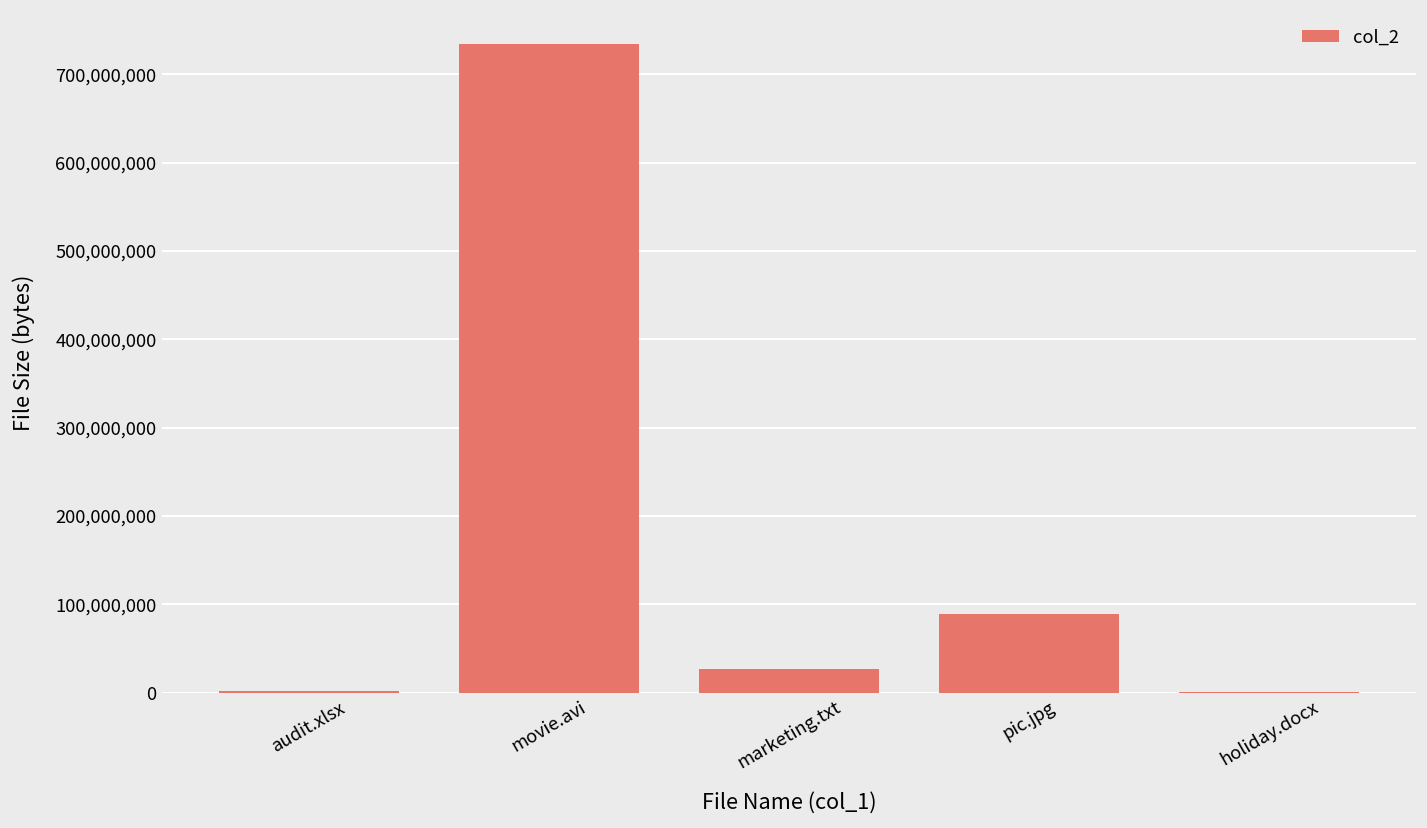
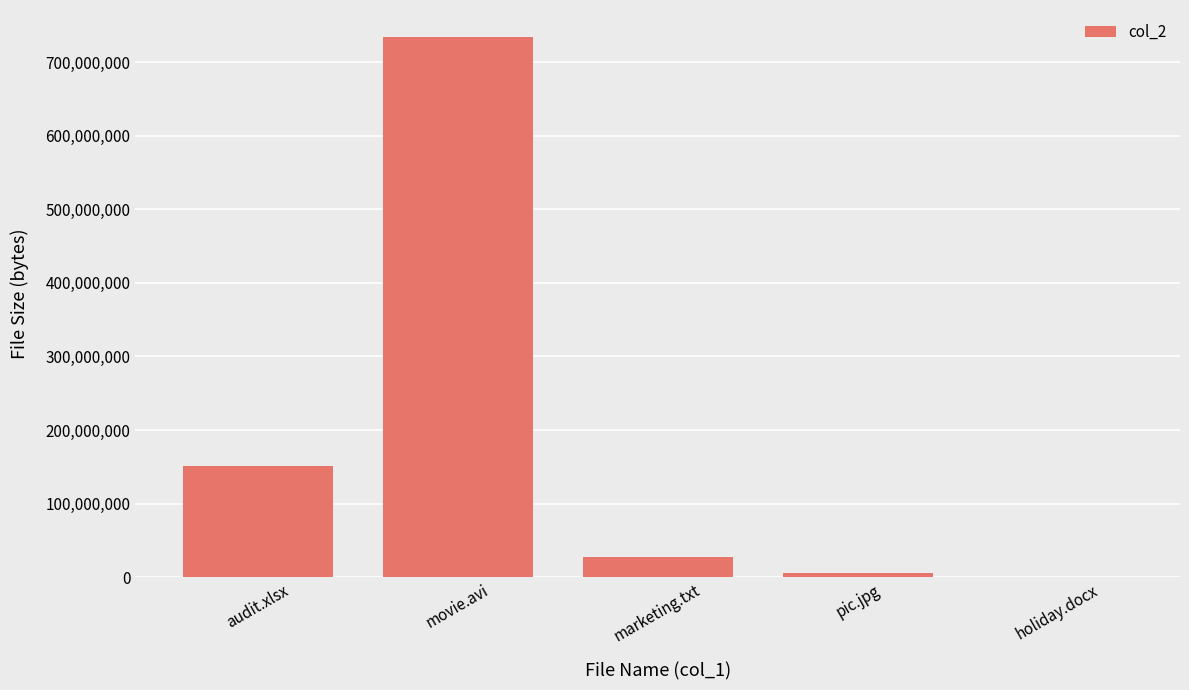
  {
-   "audit.xlsx": "0",
+   "audit.xlsx": "150,000,000",
    "movie.avi": "730,000,000",
    "marketing.txt": "30,000,000",
-   "pic.jpg": "90,000,000"
+   "pic.jpg": "10,000,000"
  }
